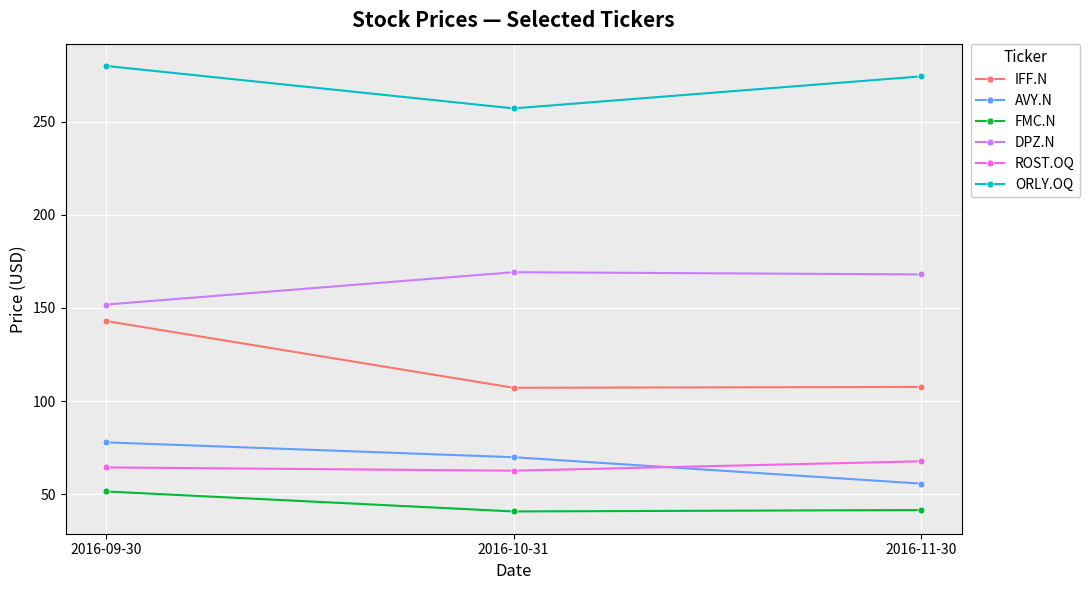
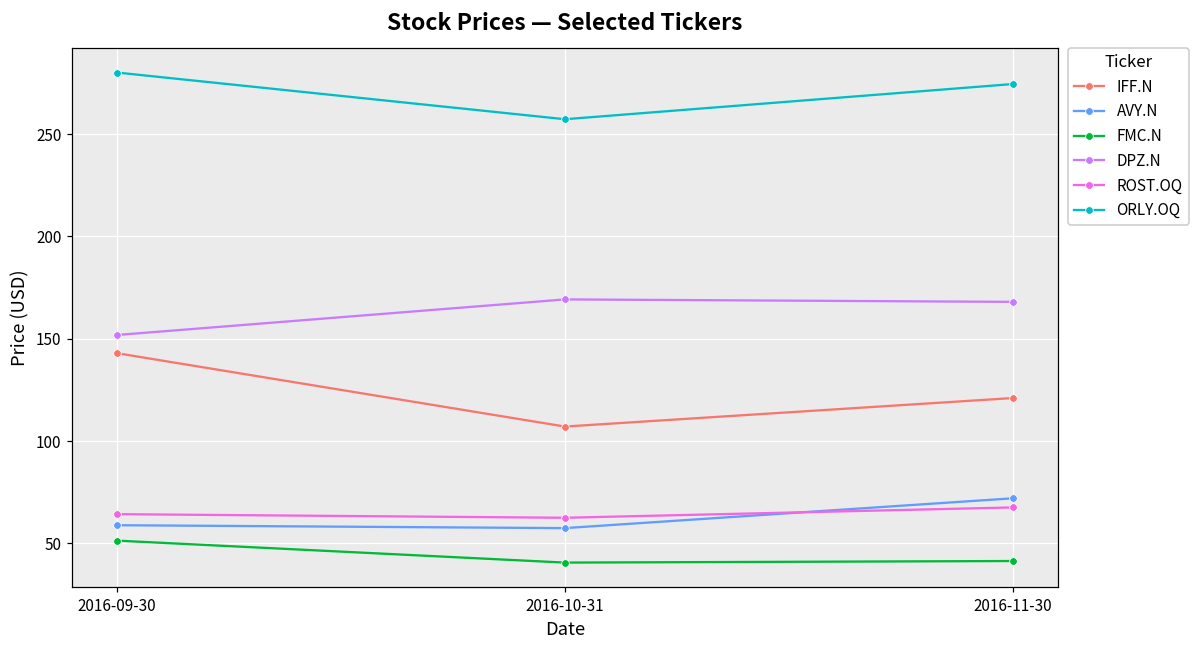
  {
    "IFF.N": {
      "2016-09-30": 143,
      "2016-10-31": 107,
-     "2016-11-30": 108
+     "2016-11-30": 121
    },
    "AVY.N": {
-     "2016-09-30": 78,
-     "2016-10-31": 70,
-     "2016-11-30": 56
+     "2016-09-30": 59,
+     "2016-10-31": 57,
+     "2016-11-30": 72
    },
    "FMC.N": {
      "2016-09-30": 51,
      "2016-10-31": 41,
      "2016-11-30": 41
    },
    "ORLY.OQ": {
      "2016-09-30": 280,
      "2016-10-31": 257,
      "2016-11-30": 275
    }
  }
